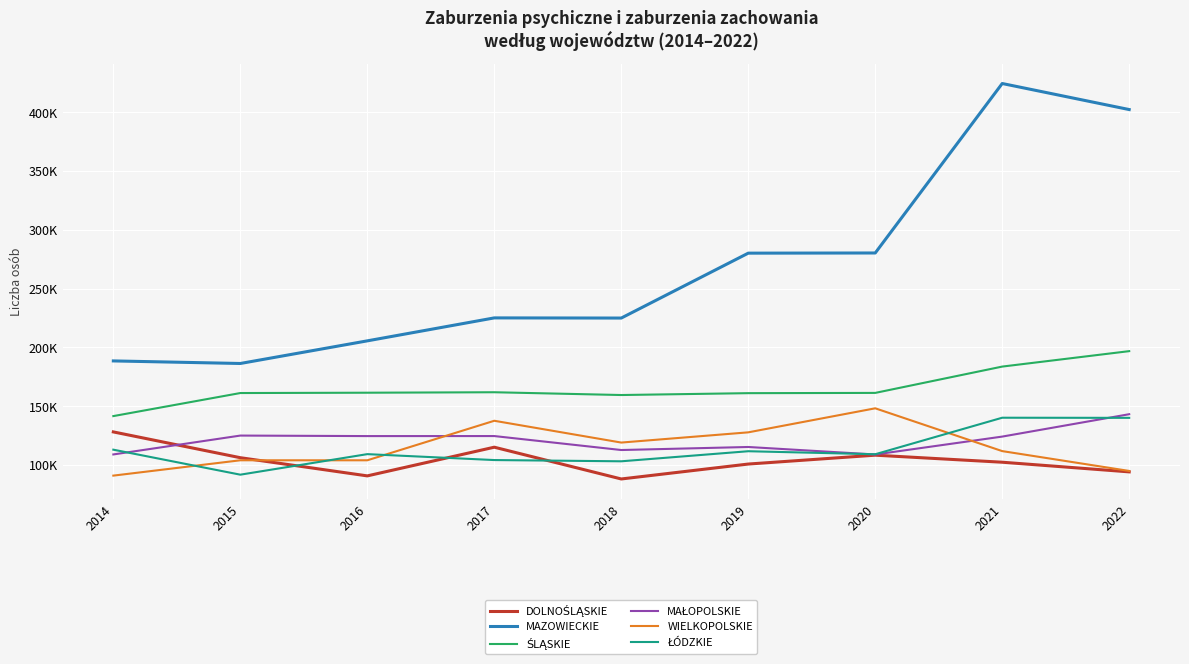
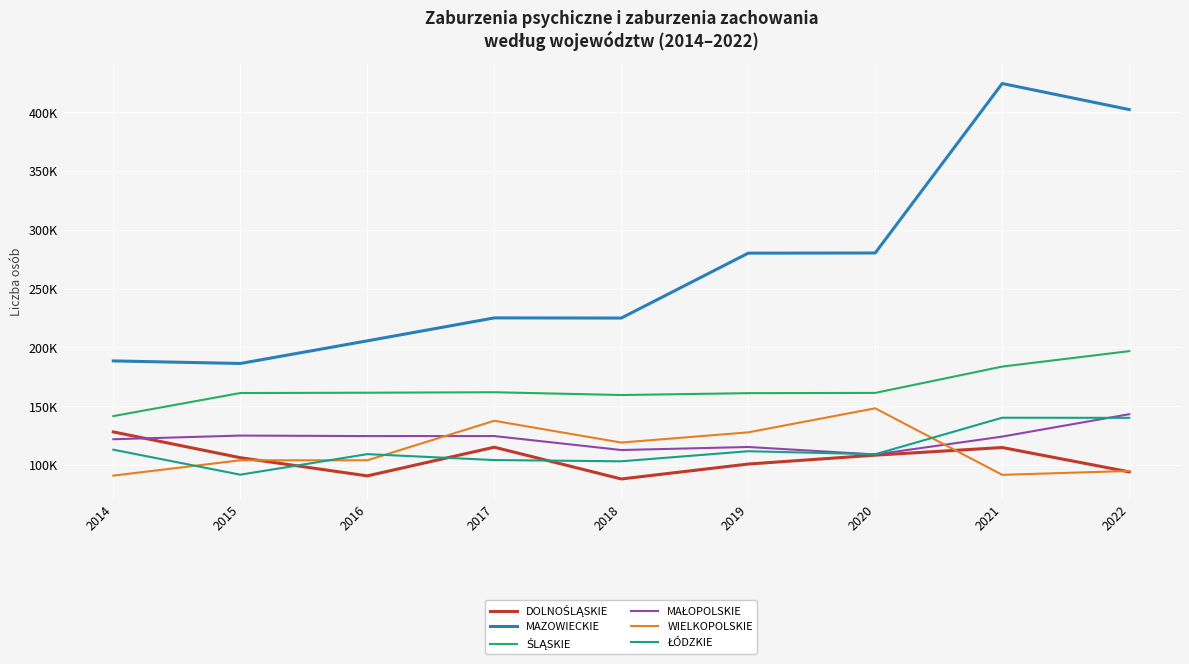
  {
    "DOLNOŚLĄSKIE": {
      "2014": 128000,
      "2016": 91000,
      "2017": 115000,
      "2018": 88000,
      "2019": 101000,
-     "2021": 102000
+     "2021": 115000
    },
    "MAZOWIECKIE": {
      "2014": 189000,
      "2015": 186000,
      "2016": 206000,
      "2017": 225000,
      "2018": 225000,
      "2019": 280000,
      "2020": 280000,
      "2021": 425000,
      "2022": 402000
    },
    "MAŁOPOLSKIE": {
-     "2014": 109000,
+     "2014": 122000,
      "2015": 125000,
      "2016": 125000,
      "2017": 125000,
      "2018": 113000,
      "2019": 115000,
      "2021": 124000,
      "2022": 143000
    },
    "WIELKOPOLSKIE": {
      "2014": 91000,
      "2016": 104000,
      "2017": 138000,
      "2018": 119000,
      "2019": 128000,
      "2020": 148000,
-     "2021": 112000
+     "2021": 92000
    }
  }
